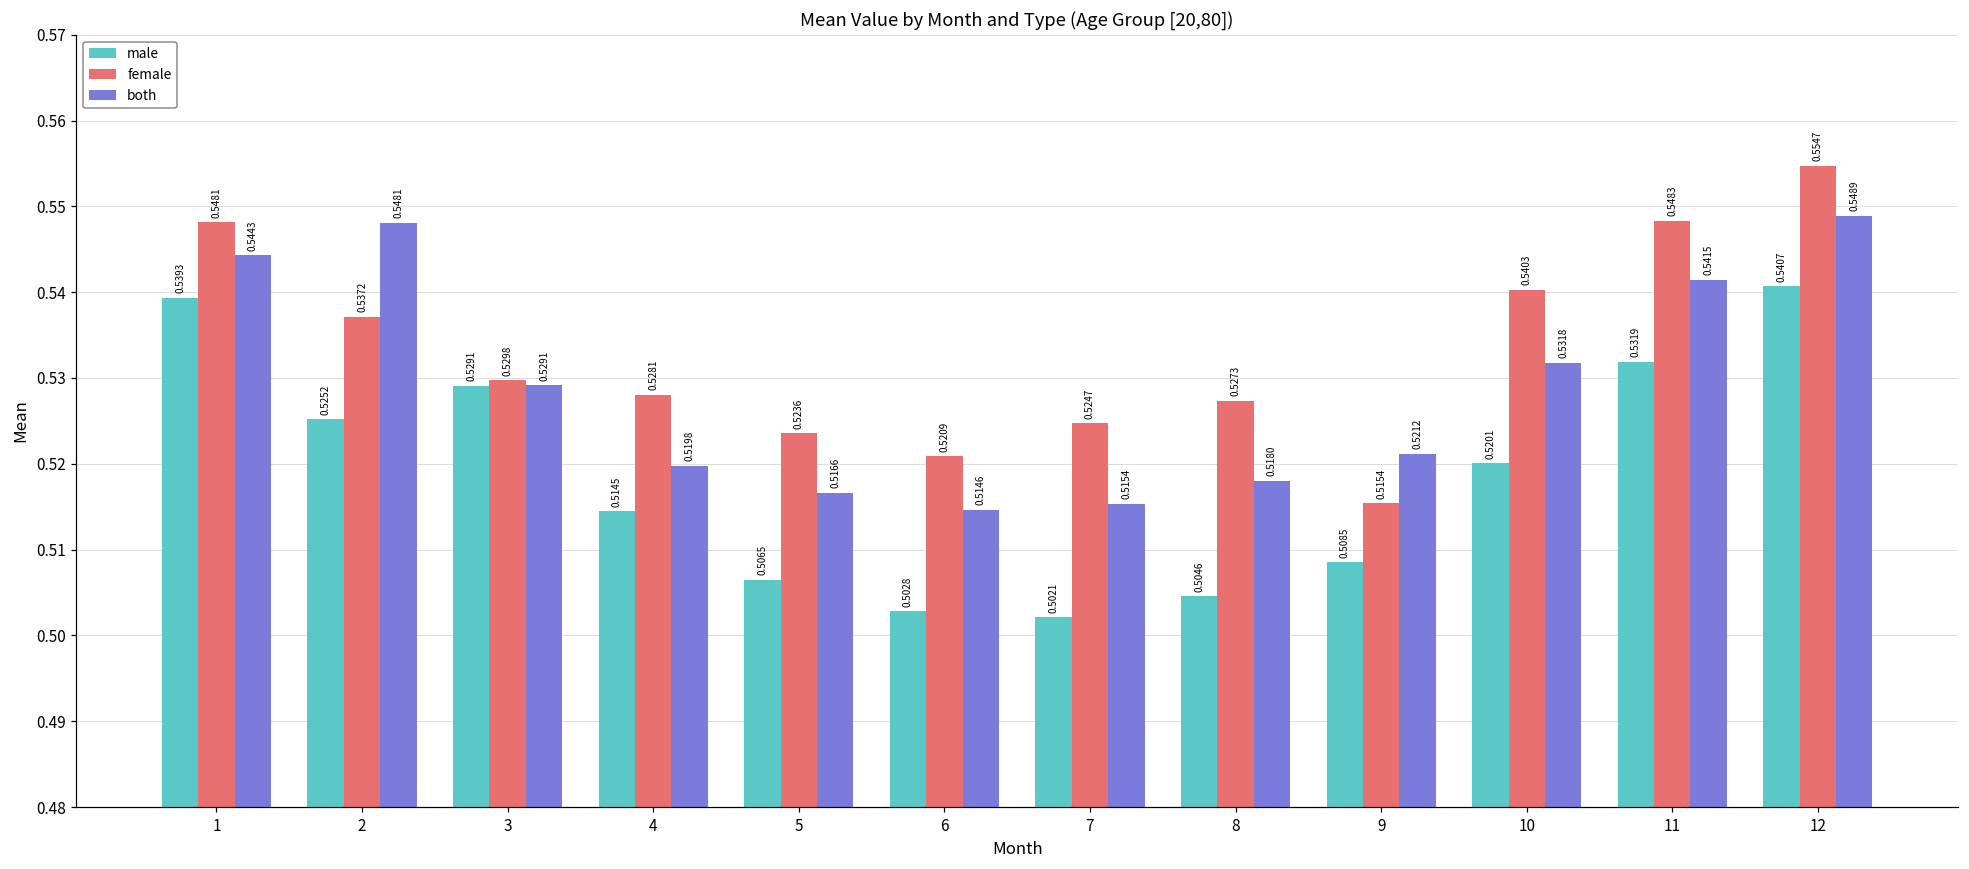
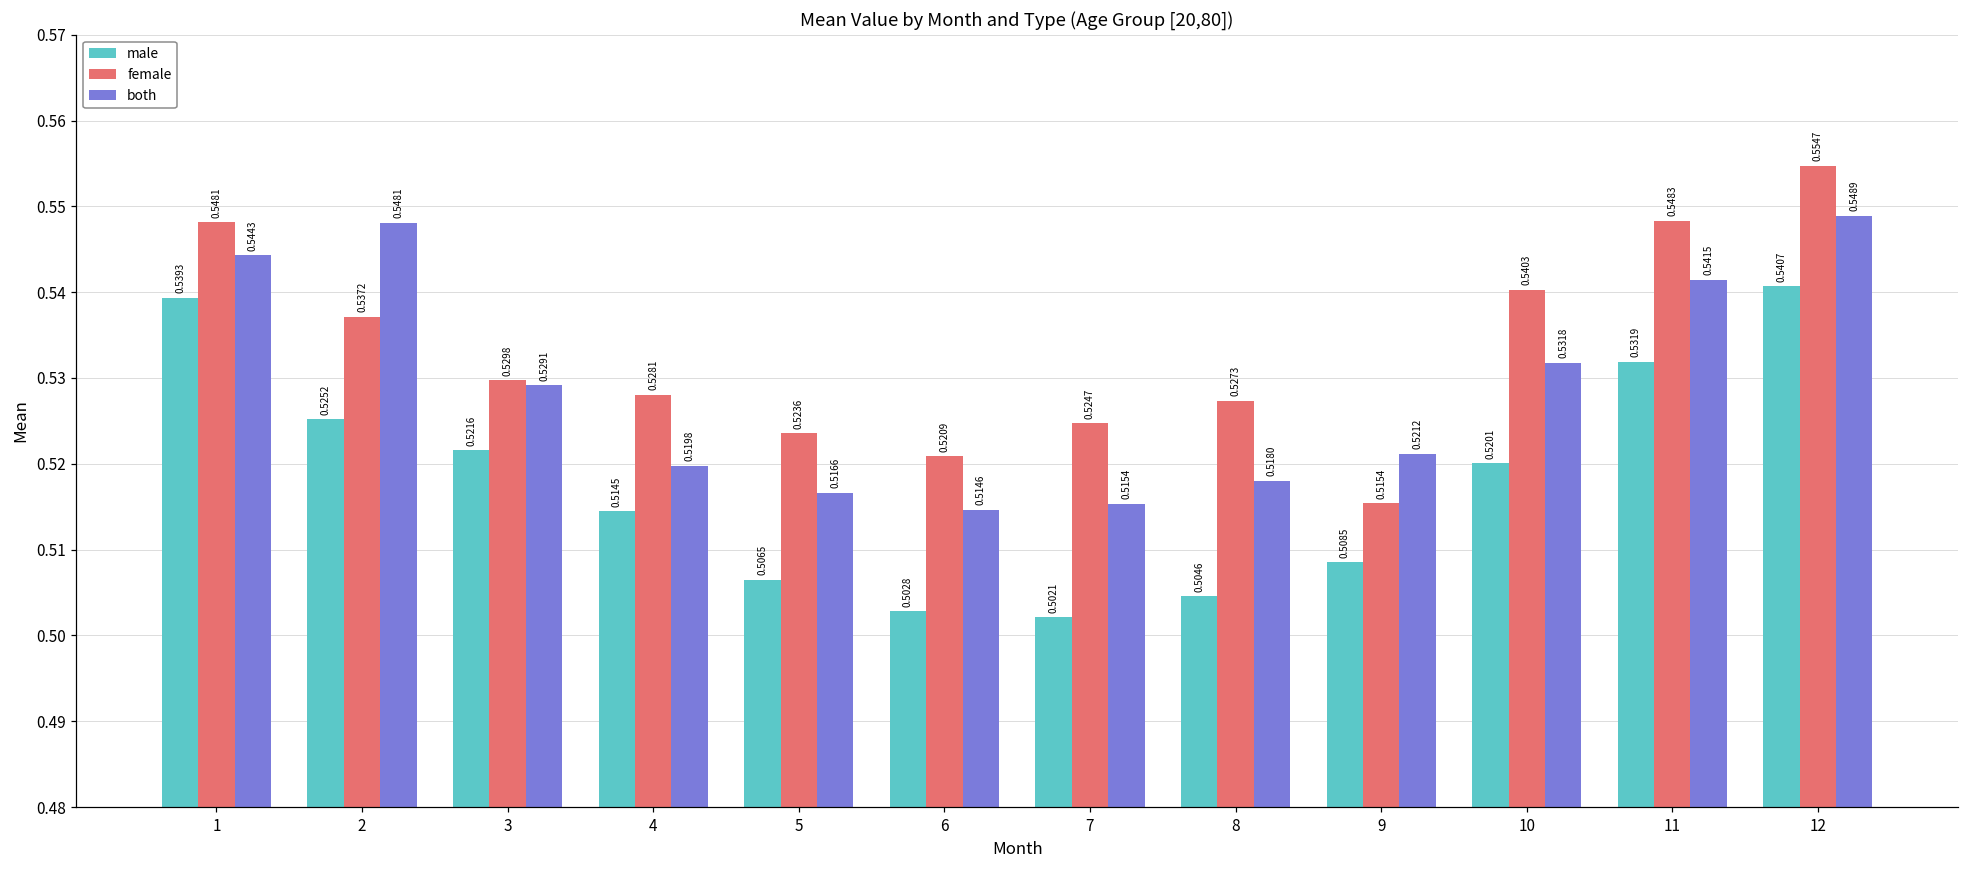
  {
    "male": {
      "1": 0.5393,
      "2": 0.5252,
-     "3": 0.5291,
+     "3": 0.5216,
      "4": 0.5145,
      "5": 0.5065,
      "6": 0.5028,
      "7": 0.5021,
      "8": 0.5046,
      "9": 0.5085,
      "10": 0.5201,
      "11": 0.5319,
      "12": 0.5407
    },
    "female": {
      "1": 0.5481,
      "2": 0.5372,
      "3": 0.5298,
      "4": 0.5281,
      "5": 0.5236,
      "6": 0.5209,
      "7": 0.5247,
      "8": 0.5273,
      "9": 0.5154,
      "10": 0.5403,
      "11": 0.5483,
      "12": 0.5547
    },
    "both": {
      "1": 0.5443,
      "2": 0.5481,
      "3": 0.5291,
      "4": 0.5198,
      "5": 0.5166,
      "6": 0.5146,
      "7": 0.5154,
      "8": 0.5180,
      "9": 0.5212,
      "10": 0.5318,
      "11": 0.5415,
      "12": 0.5489
    }
  }
